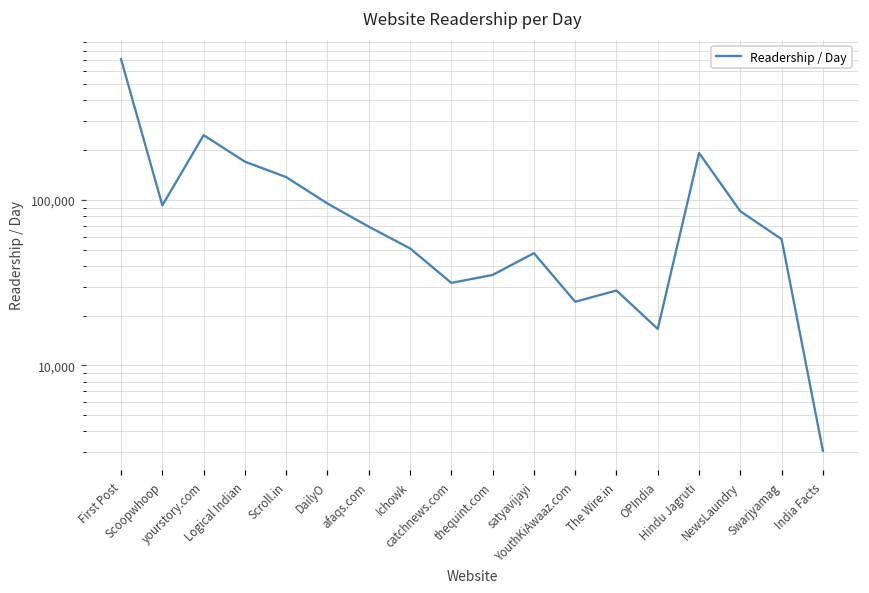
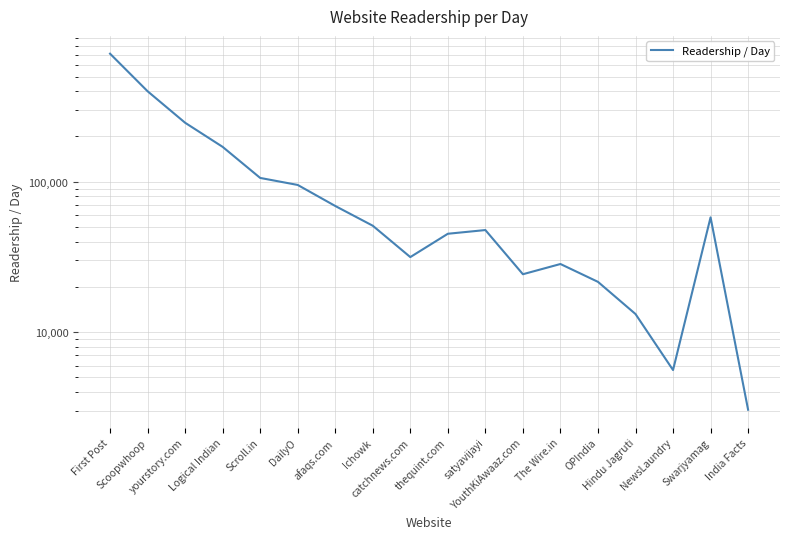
  {
    "First Post": "700,000",
-   "Scoopwhoop": "90,000",
+   "Scoopwhoop": "400,000",
    "yourstory.com": "250,000",
    "Logical Indian": "170,000",
-   "Scroll.in": "140,000",
+   "Scroll.in": "110,000",
    "DailyO": "100,000",
    "afaqs.com": "70,000",
    "Ichowk": "51,000",
    "catchnews.com": "32,000",
-   "thequint.com": "35,000",
+   "thequint.com": "45,000",
    "satyavijayi": "48,000",
    "YouthKiAwaaz.com": "24,000",
    "The Wire.in": "28,000",
-   "OPIndia": "17,000",
-   "Hindu Jagruti": "190,000",
-   "NewsLaundry": "90,000",
+   "OPIndia": "22,000",
+   "Hindu Jagruti": "13,000",
+   "NewsLaundry": "5,600",
    "Swarjyamag": "58,000",
    "India Facts": "3,100"
  }
